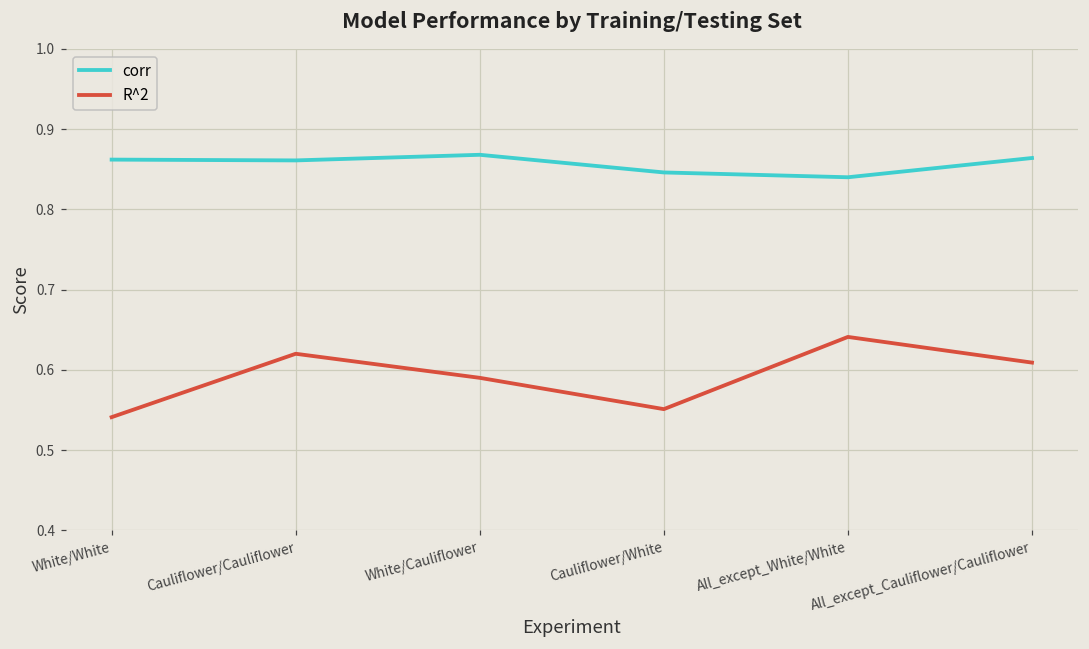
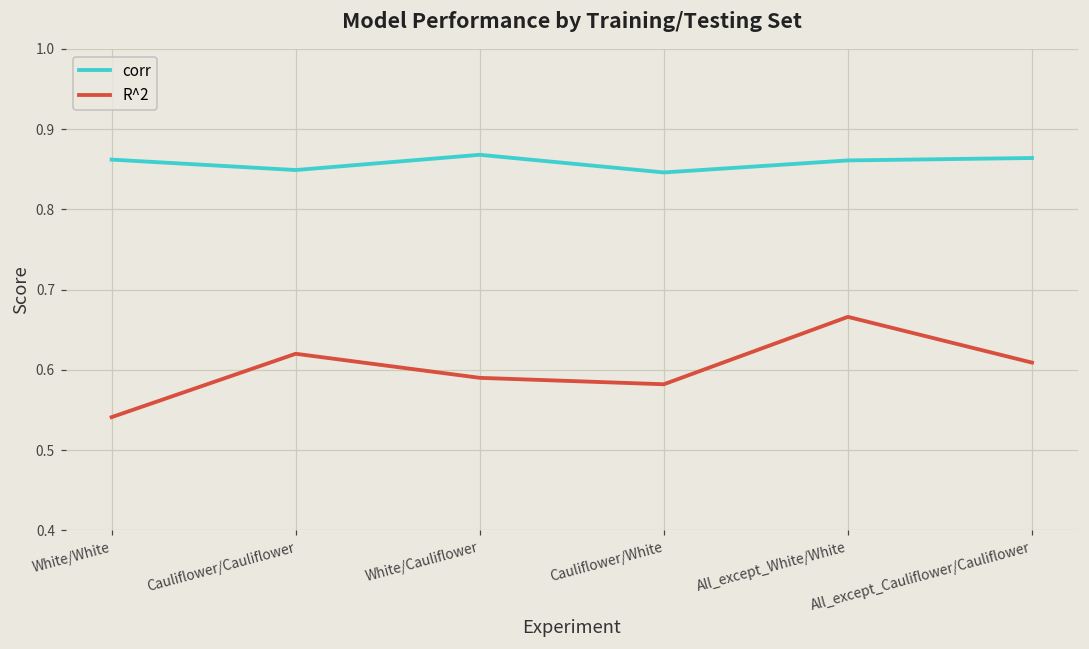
  {
    "corr": {
      "White/White": 0.86,
-     "Cauliflower/Cauliflower": 0.86,
+     "Cauliflower/Cauliflower": 0.85,
      "White/Cauliflower": 0.87,
      "Cauliflower/White": 0.85,
-     "All_except_White/White": 0.84,
+     "All_except_White/White": 0.86,
      "All_except_Cauliflower/Cauliflower": 0.86
    },
    "R^2": {
      "White/White": 0.54,
      "Cauliflower/Cauliflower": 0.62,
      "White/Cauliflower": 0.59,
-     "Cauliflower/White": 0.55,
-     "All_except_White/White": 0.64,
+     "Cauliflower/White": 0.58,
+     "All_except_White/White": 0.67,
      "All_except_Cauliflower/Cauliflower": 0.61
    }
  }
